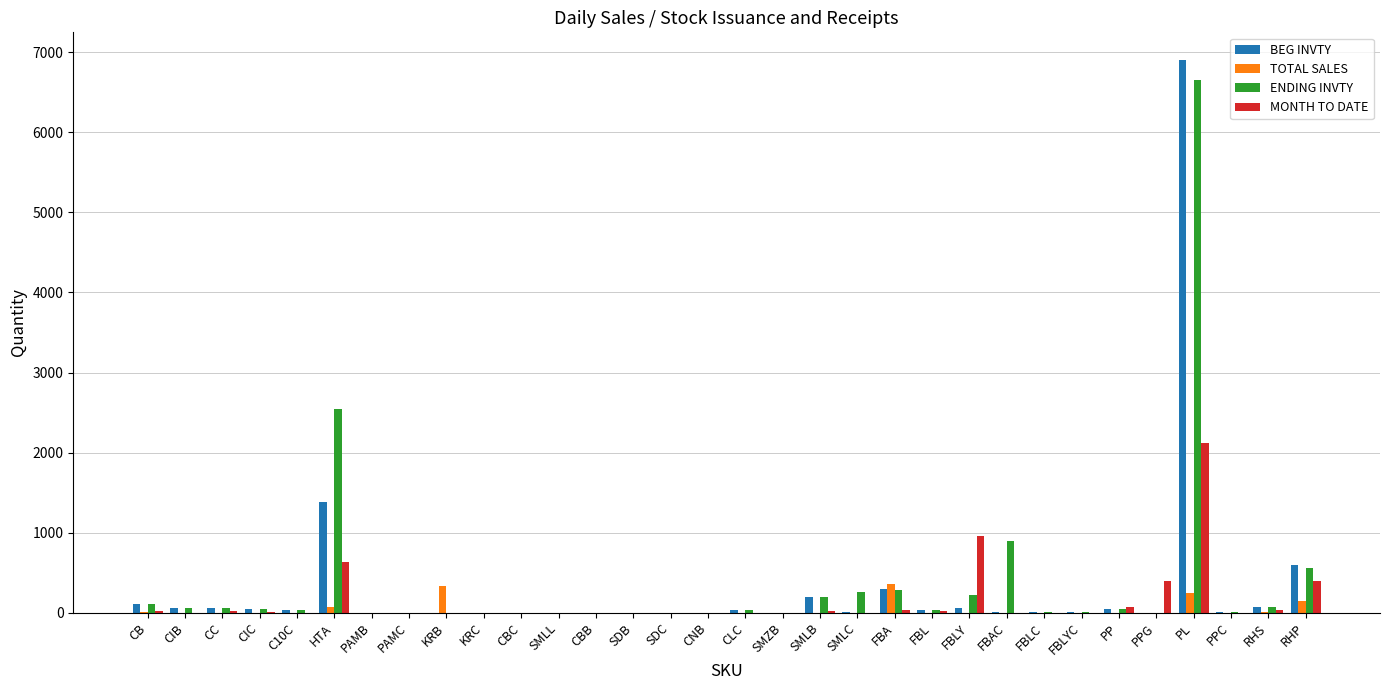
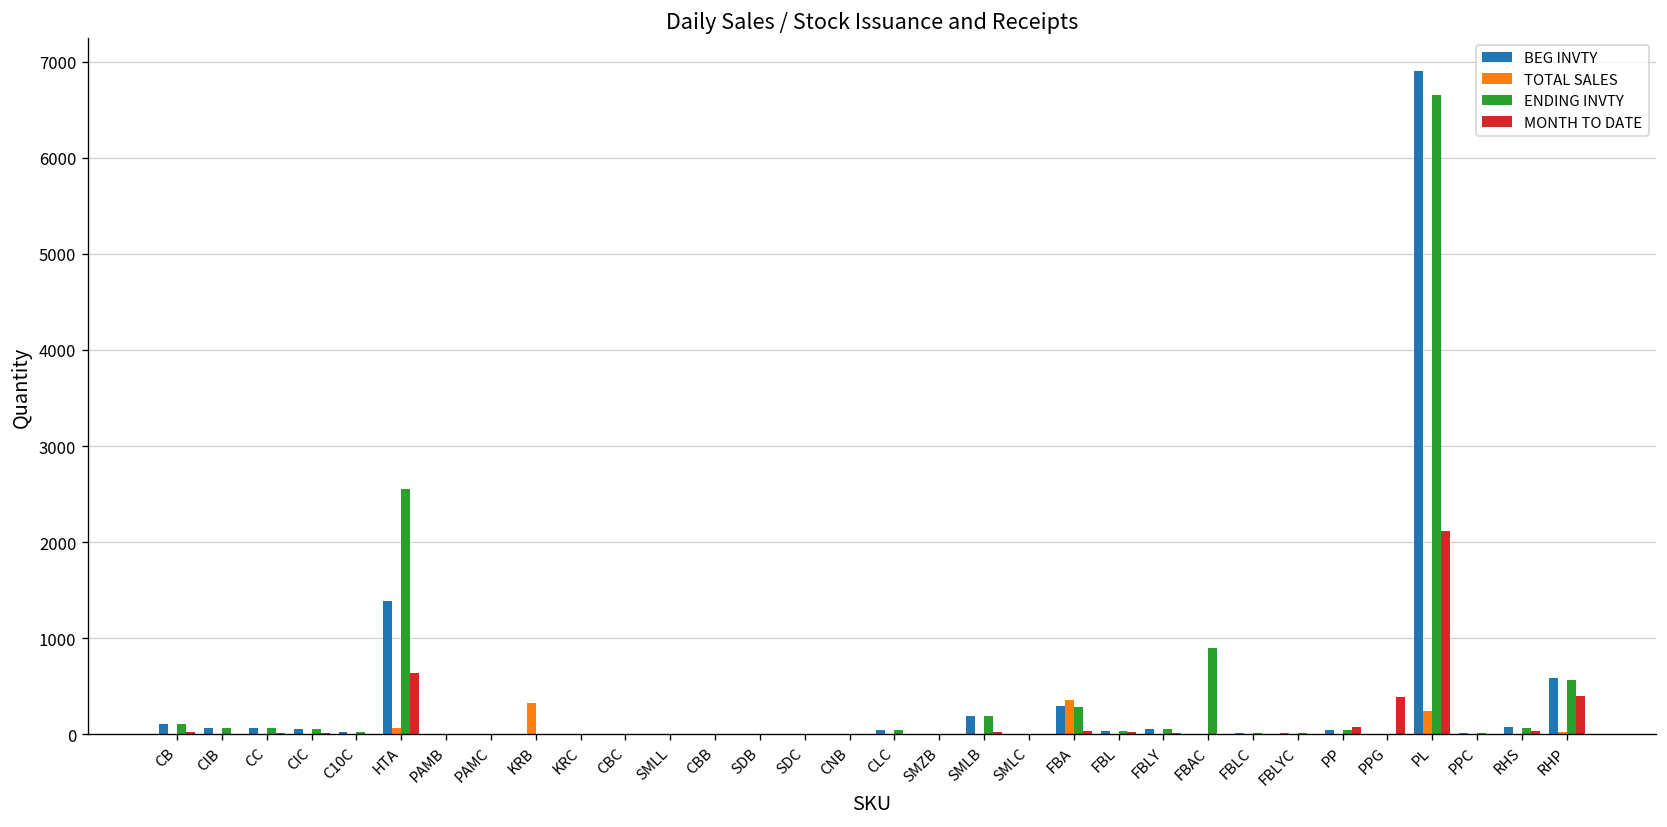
  {
    "BEG INVTY": {
      "CB": 100,
      "CIB": 100,
      "CC": 100,
      "CIC": 100,
      "HTA": 1400,
      "KRB": 0,
      "SMLL": 0,
      "CLC": 0,
      "SMZB": 0,
      "SMLB": 200,
      "FBA": 300,
      "FBL": 0,
      "FBLY": 100,
      "PP": 0,
      "PL": 6900,
      "RHS": 100,
      "RHP": 600
    },
    "TOTAL SALES": {
      "CIB": 0,
      "CC": 0,
      "CIC": 0,
      "C10C": 0,
      "HTA": 100,
      "PAMB": 0,
      "PAMC": 0,
      "KRB": 300,
      "KRC": 0,
      "CBC": 0,
      "SMLL": 0,
      "CBB": 0,
      "SDB": 0,
      "SDC": 0,
      "CNB": 0,
      "CLC": 0,
      "SMZB": 0,
      "SMLC": 0,
      "FBA": 400,
      "FBL": 0,
      "FBLY": 0,
      "FBAC": 0,
      "FBLC": 0,
      "FBLYC": 0,
      "PP": 0,
      "PPG": 0,
      "PL": 200,
      "PPC": 0,
-     "RHP": 200
+     "RHP": 0
    },
    "ENDING INVTY": {
      "CB": 100,
      "CIB": 100,
      "CC": 100,
      "CIC": 100,
      "HTA": 2500,
      "KRB": 0,
      "SMLL": 0,
      "CLC": 0,
      "SMZB": 0,
      "SMLB": 200,
-     "SMLC": 300,
+     "SMLC": 0,
      "FBA": 300,
      "FBL": 0,
-     "FBLY": 200,
+     "FBLY": 100,
      "FBAC": 900,
      "PP": 0,
      "PL": 6700,
      "RHS": 100,
      "RHP": 600
    },
    "MONTH TO DATE": {
      "HTA": 600,
      "PAMB": 0,
      "PAMC": 0,
      "KRB": 0,
      "KRC": 0,
      "CBC": 0,
      "SMLL": 0,
      "CBB": 0,
      "SDB": 0,
      "SDC": 0,
      "CNB": 0,
      "SMZB": 0,
      "FBA": 0,
-     "FBLY": 1000,
+     "FBLY": 0,
      "FBLC": 0,
      "FBLYC": 0,
      "PP": 100,
      "PPG": 400,
      "PL": 2100,
      "RHS": 0,
      "RHP": 400
    }
  }
